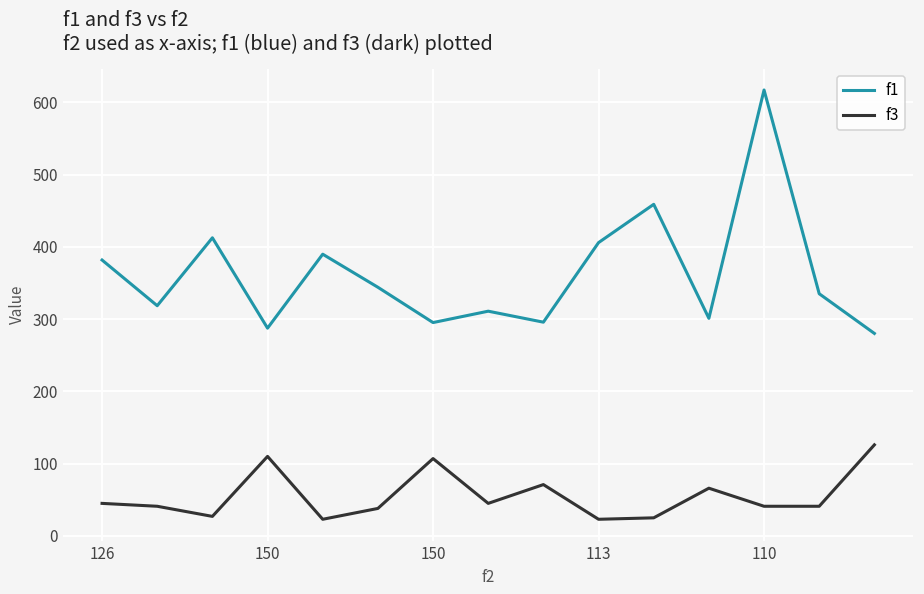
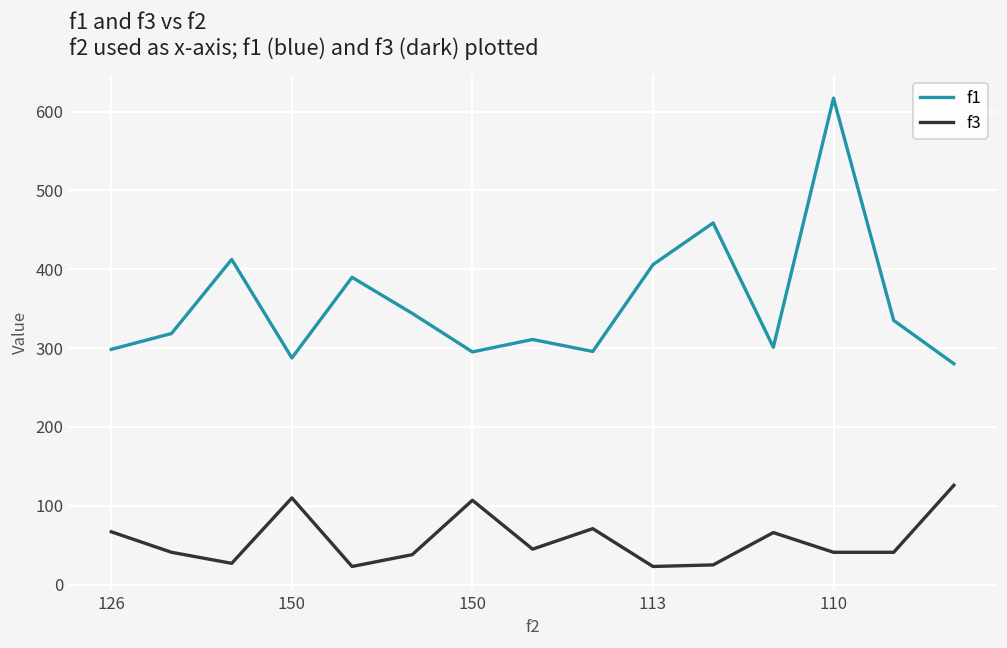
  {
    "f1": {
-     "126": 380,
+     "126": 300,
      "113": 410,
      "110": 620
    },
    "f3": {
-     "126": 50,
+     "126": 70,
      "113": 20,
      "110": 40
    }
  }
